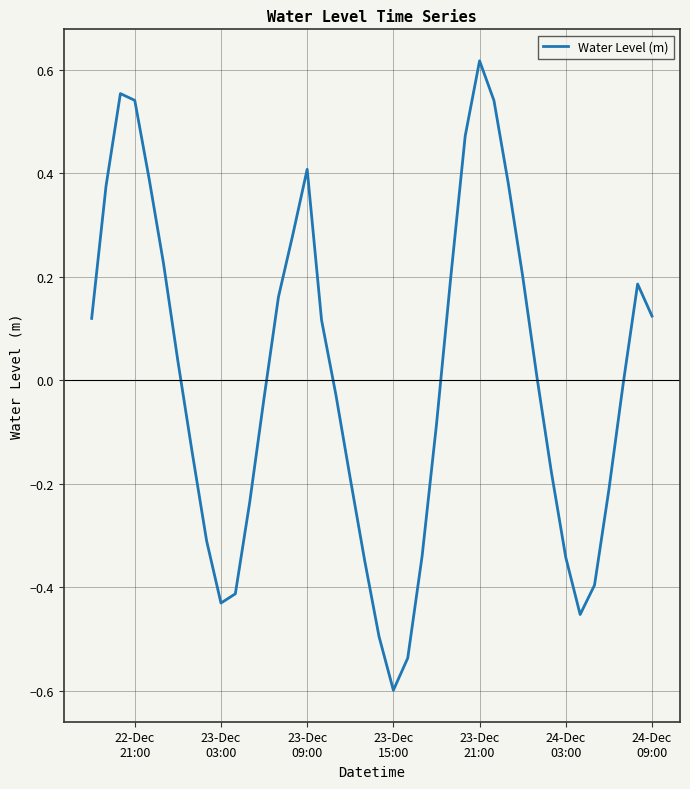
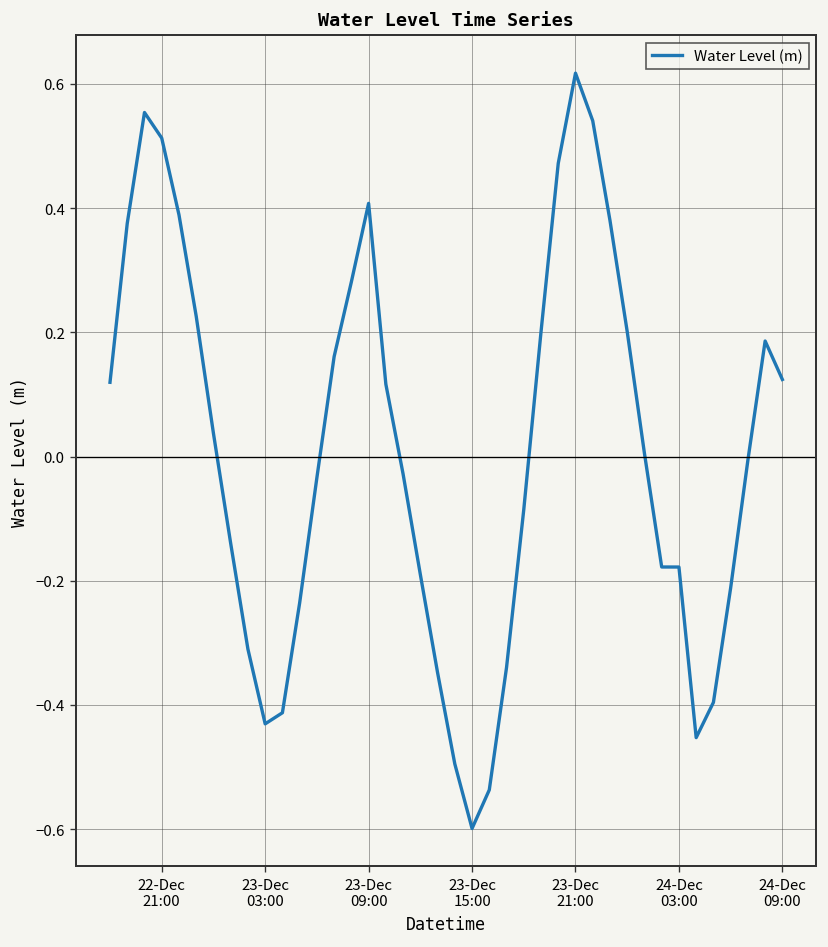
  {
-   "22-Dec 21:00": 0.54,
+   "22-Dec 21:00": 0.51,
    "23-Dec 03:00": -0.43,
    "23-Dec 09:00": 0.41,
    "23-Dec 15:00": -0.60,
    "23-Dec 21:00": 0.62,
-   "24-Dec 03:00": -0.34,
+   "24-Dec 03:00": -0.18,
    "24-Dec 09:00": 0.12
  }
